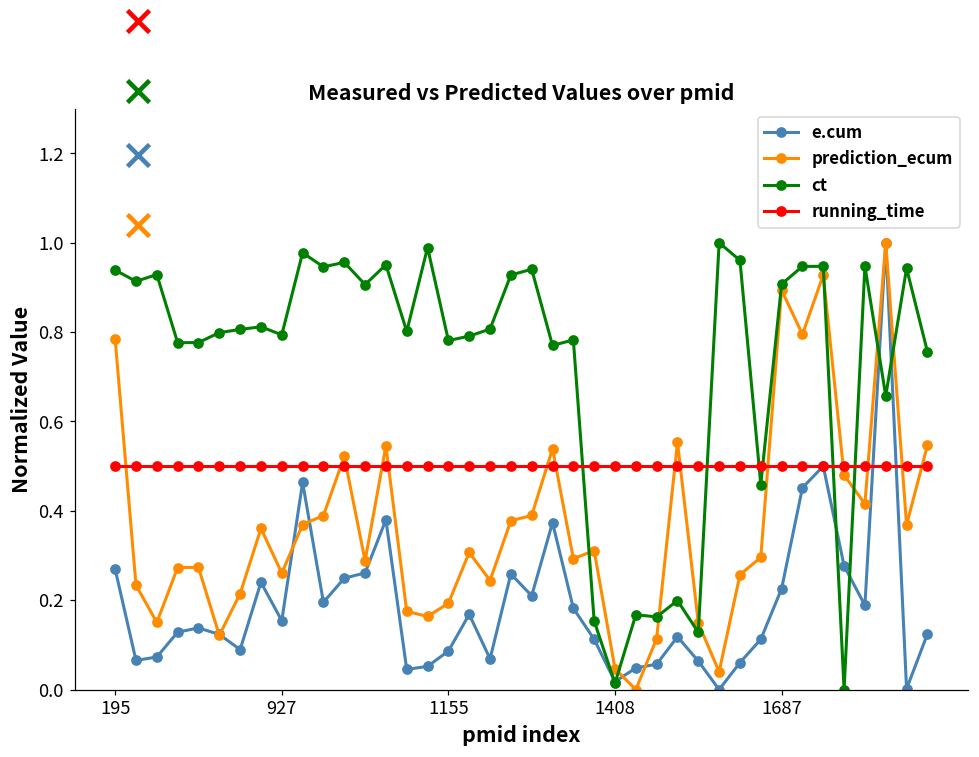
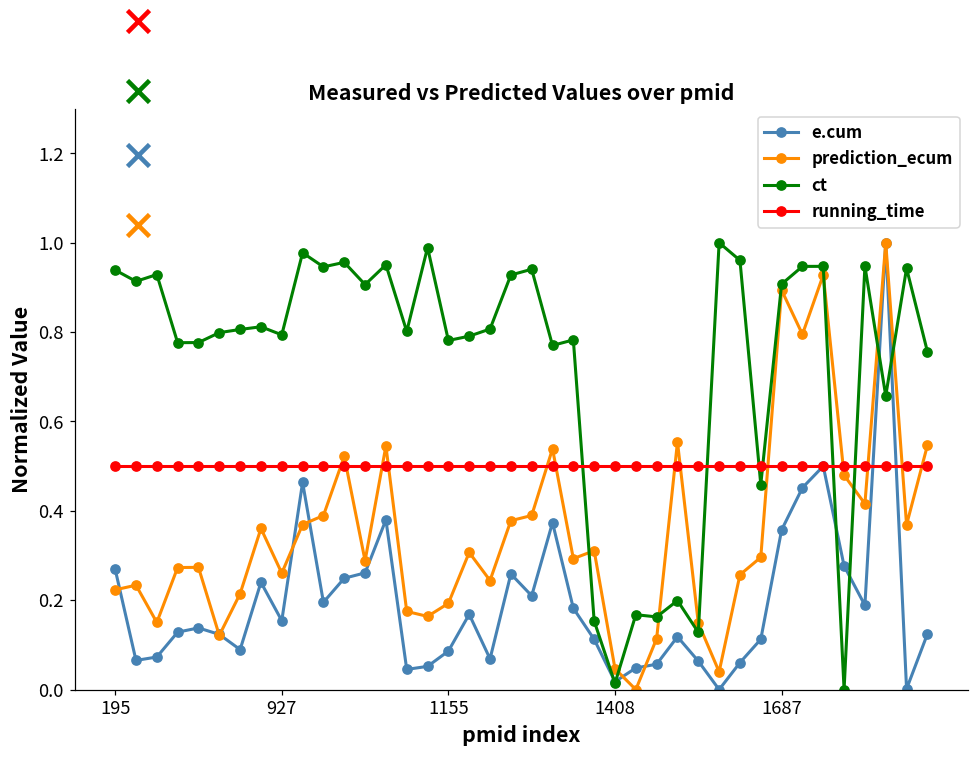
  {
    "e.cum": {
      "195": 0.27,
-     "1687": 0.23
+     "1687": 0.36
    },
    "prediction_ecum": {
-     "195": 0.78,
+     "195": 0.22,
      "1687": 0.89
    },
    "ct": {
      "195": 0.94,
      "1687": 0.91
    },
    "running_time": {
      "195": 0.50,
      "1687": 0.50
    }
  }
